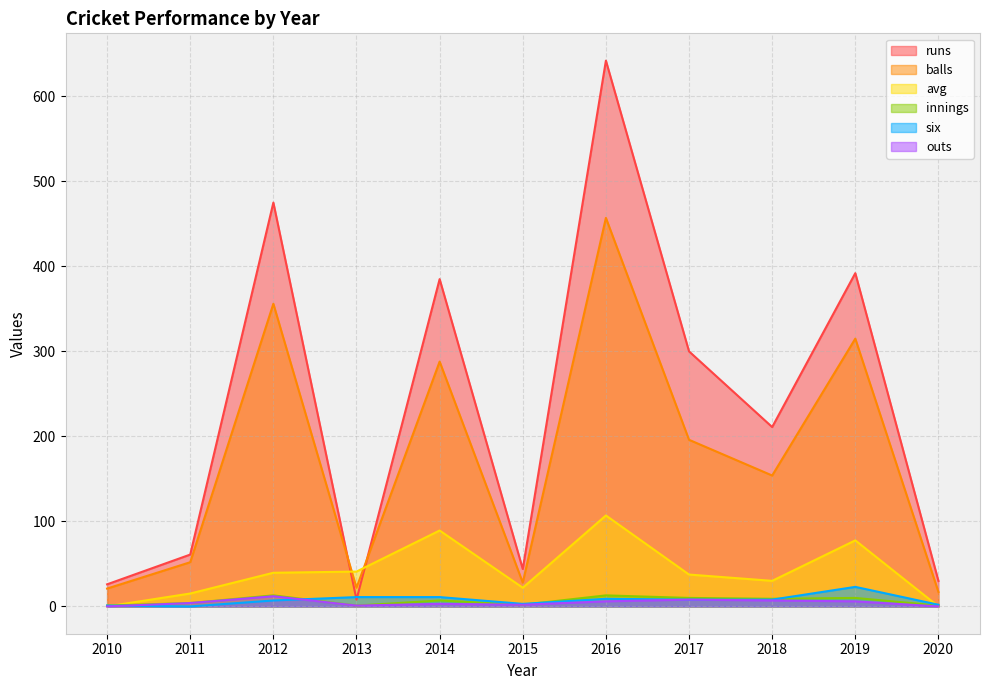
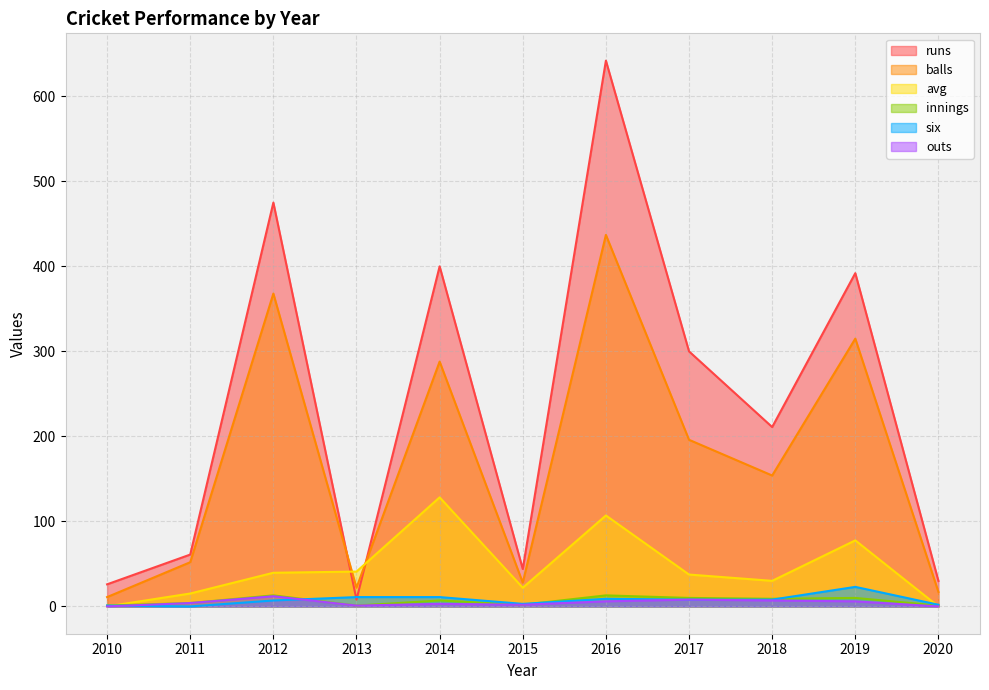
  {
    "runs": {
      "2010": 30,
      "2011": 60,
      "2012": 480,
-     "2014": 390,
+     "2014": 400,
      "2015": 40,
      "2016": 640,
      "2017": 300,
      "2018": 210,
      "2019": 390,
      "2020": 30
    },
    "balls": {
-     "2010": 20,
+     "2010": 10,
      "2011": 50,
-     "2012": 360,
+     "2012": 370,
      "2013": 20,
      "2014": 290,
      "2015": 30,
-     "2016": 460,
+     "2016": 440,
      "2017": 200,
      "2018": 150,
      "2019": 320,
      "2020": 20
    },
    "avg": {
      "2011": 20,
      "2012": 40,
      "2013": 40,
-     "2014": 90,
+     "2014": 130,
      "2015": 20,
      "2016": 110,
      "2017": 40,
      "2018": 30,
      "2019": 80
    },
    "innings": {
      "2014": 10,
      "2016": 10,
      "2019": 10
    },
    "six": {
      "2011": 0,
      "2012": 10,
      "2014": 10,
      "2019": 20
    },
    "outs": {
      "2014": 0,
      "2019": 10
    }
  }
